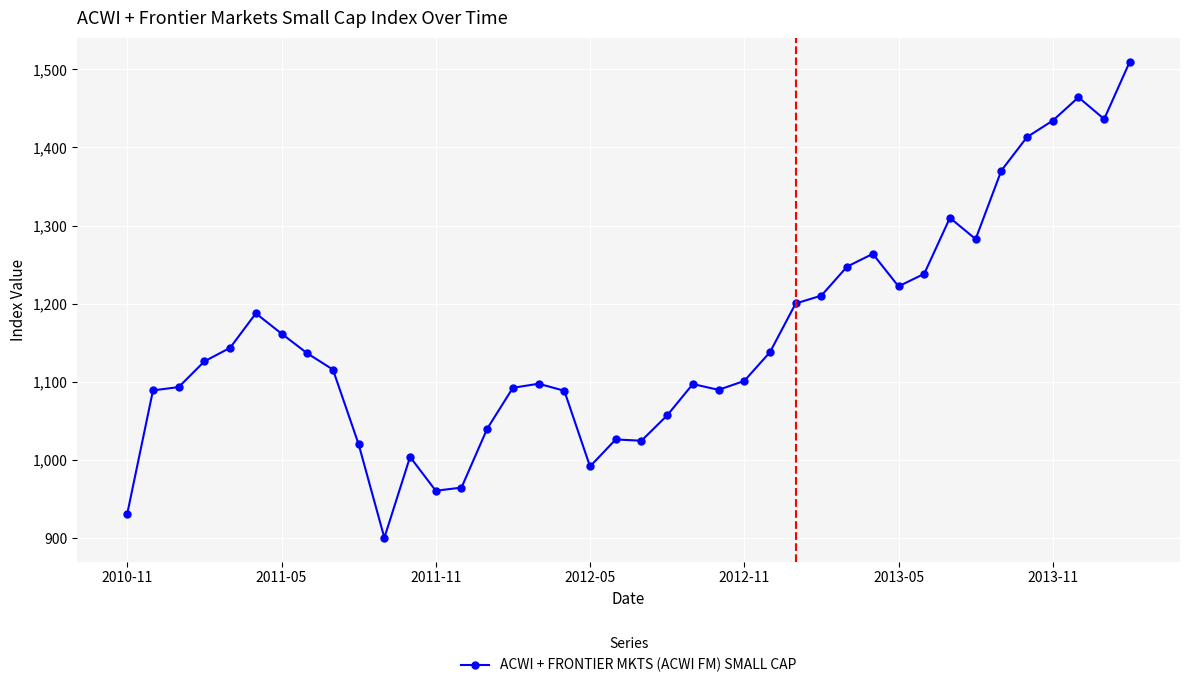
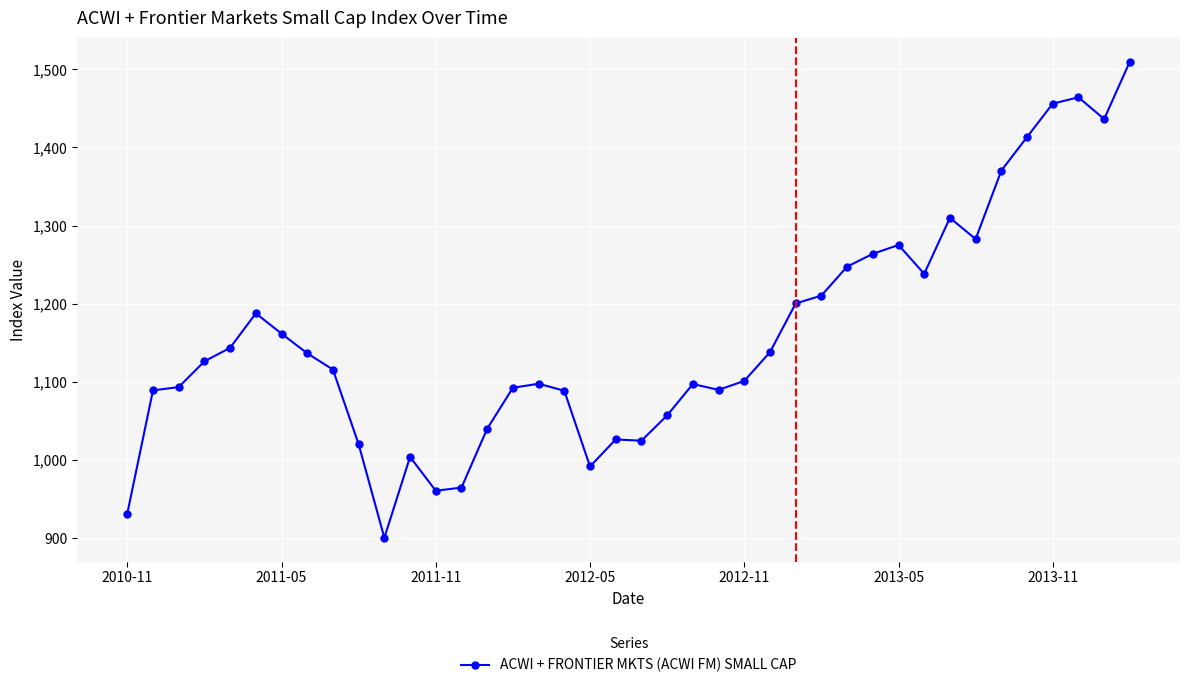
  {
    "2010-11": "930",
    "2011-05": "1,160",
    "2011-11": "960",
    "2012-05": "990",
    "2012-11": "1,100",
-   "2013-05": "1,220",
-   "2013-11": "1,430"
+   "2013-05": "1,280",
+   "2013-11": "1,460"
  }
